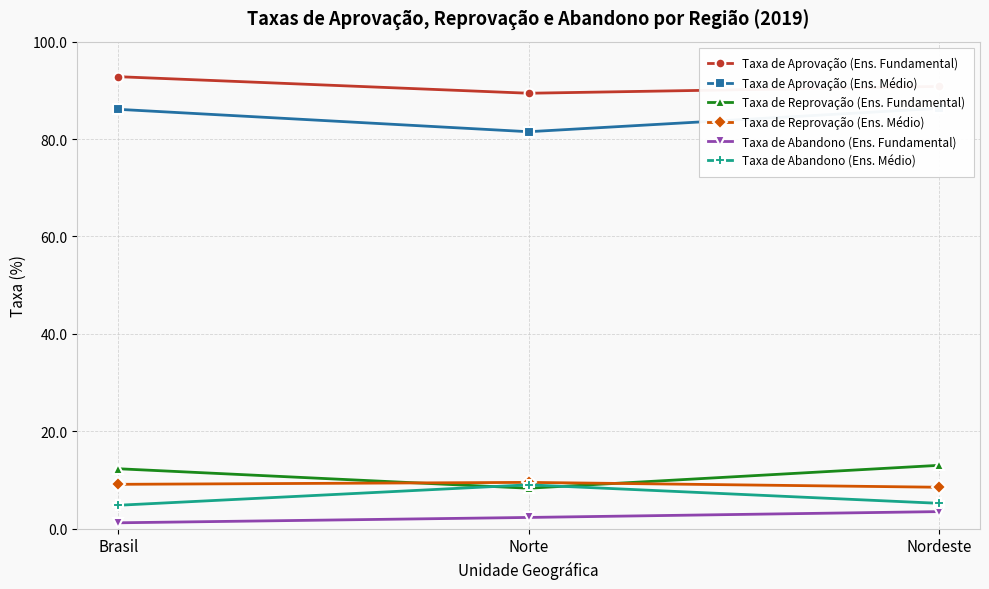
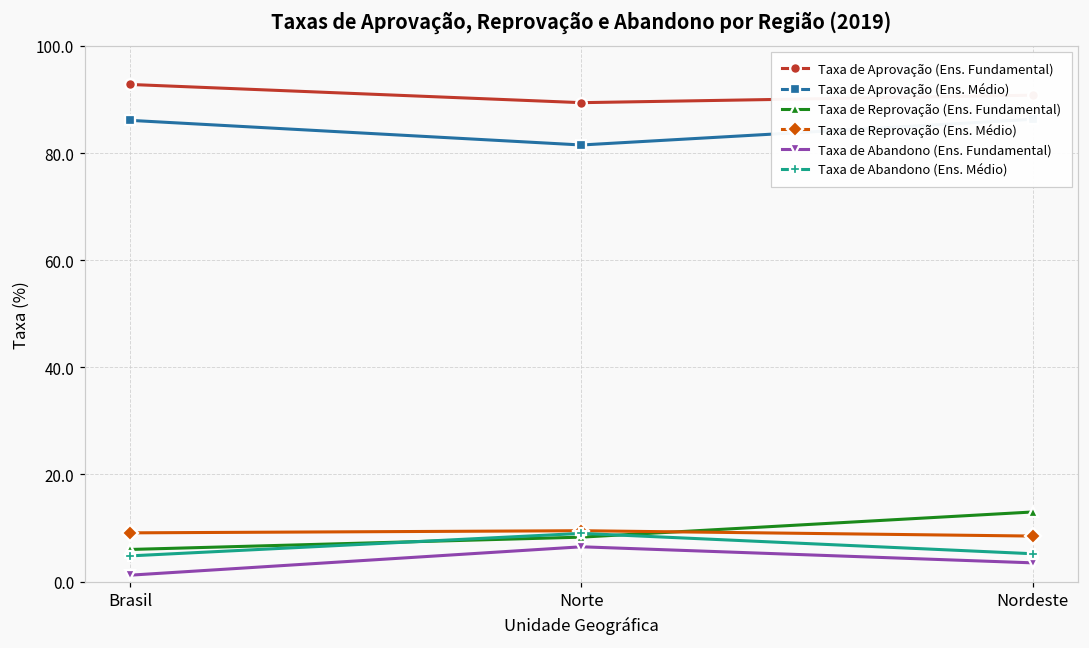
  {
    "Taxa de Reprovação (Ens. Fundamental)": {
-     "Brasil": 12,
+     "Brasil": 6,
      "Norte": 8,
      "Nordeste": 13
    },
    "Taxa de Abandono (Ens. Fundamental)": {
      "Brasil": 1,
-     "Norte": 2,
+     "Norte": 7,
      "Nordeste": 4
    }
  }
